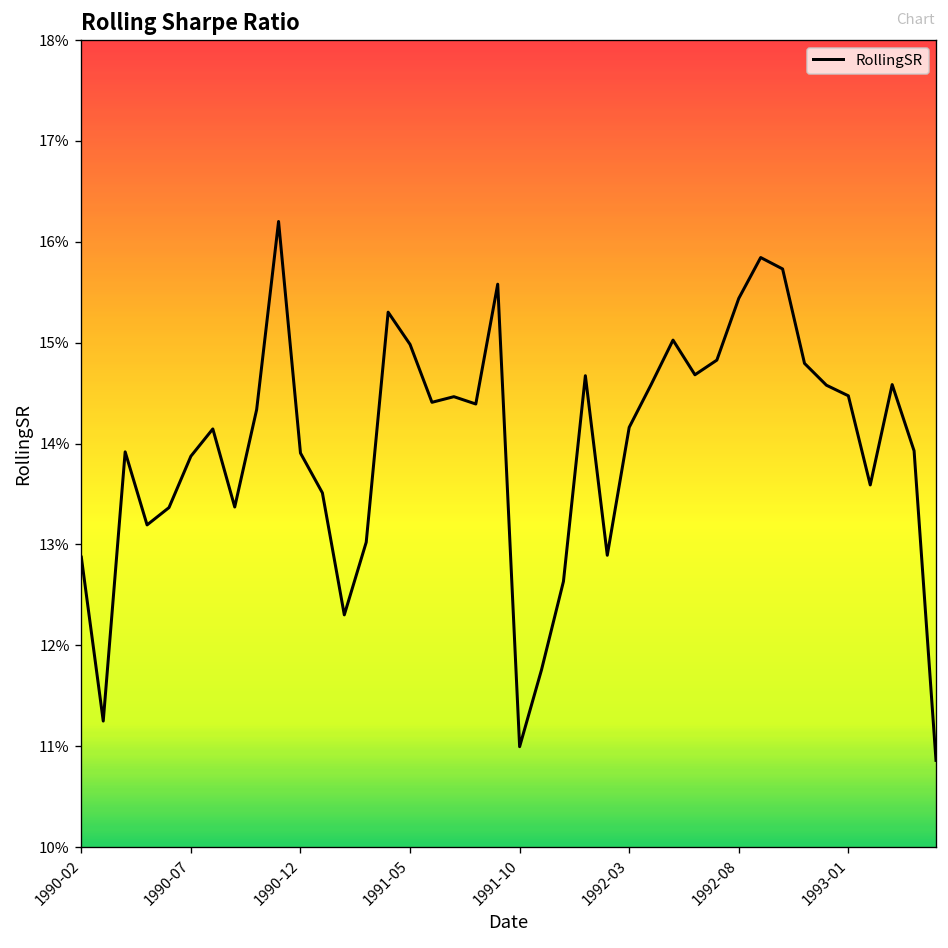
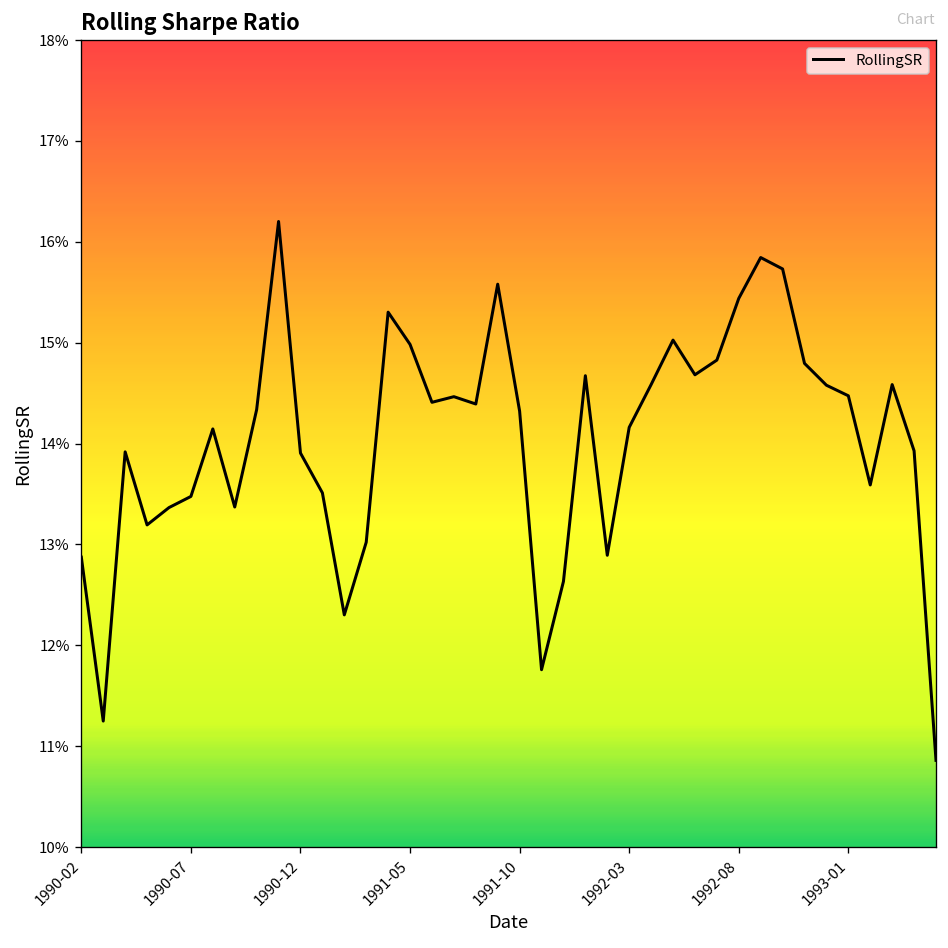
  {
    "1990-02": "12.9%",
-   "1990-07": "13.9%",
+   "1990-07": "13.5%",
    "1990-12": "13.9%",
    "1991-05": "15.0%",
-   "1991-10": "11.0%",
+   "1991-10": "14.3%",
    "1992-03": "14.2%",
    "1992-08": "15.4%",
    "1993-01": "14.5%"
  }
